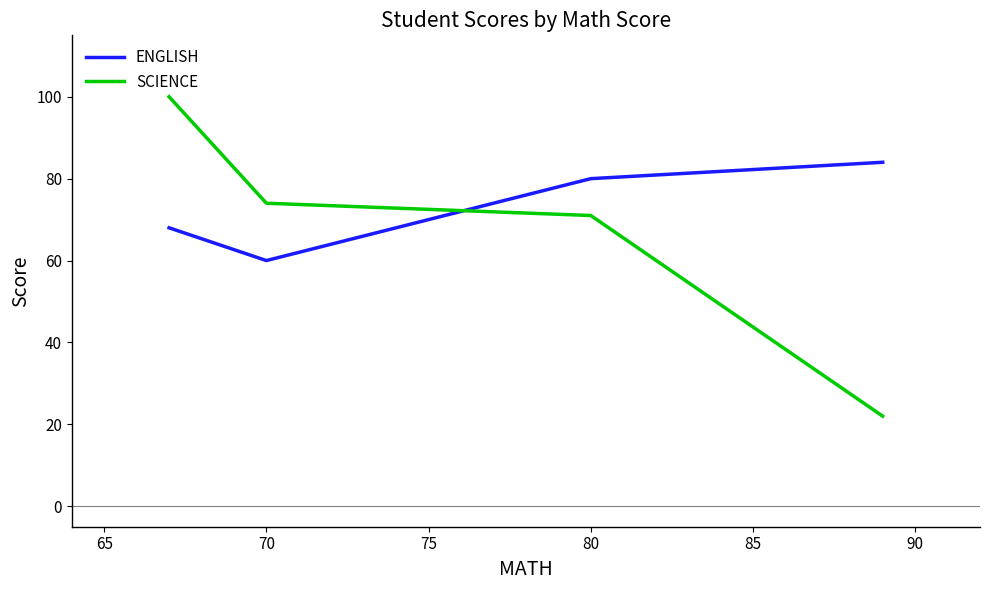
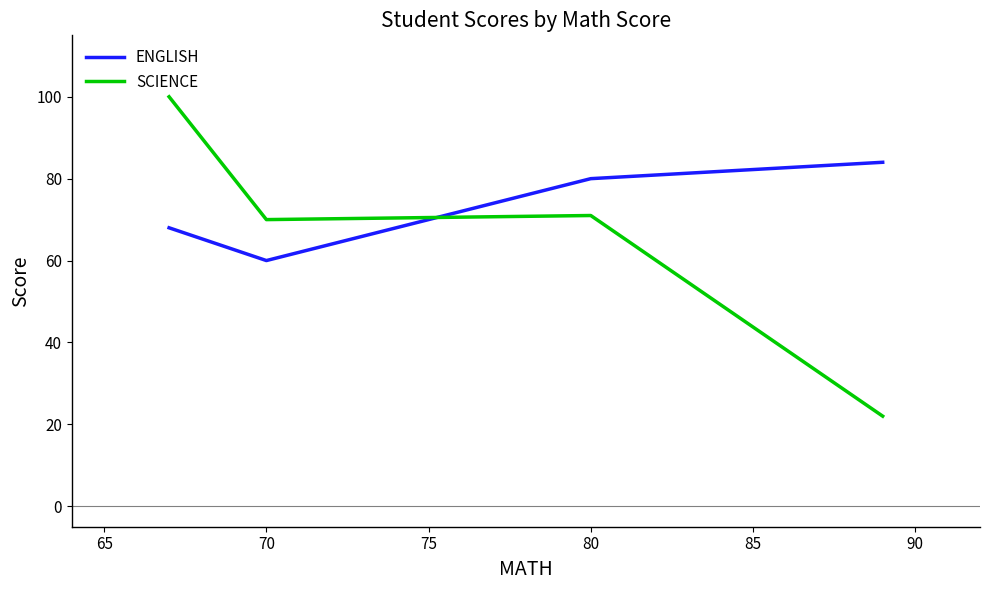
  {
    "ENGLISH": {
      "70": 60,
      "80": 80
    },
    "SCIENCE": {
-     "70": 74,
+     "70": 70,
      "80": 71
    }
  }
